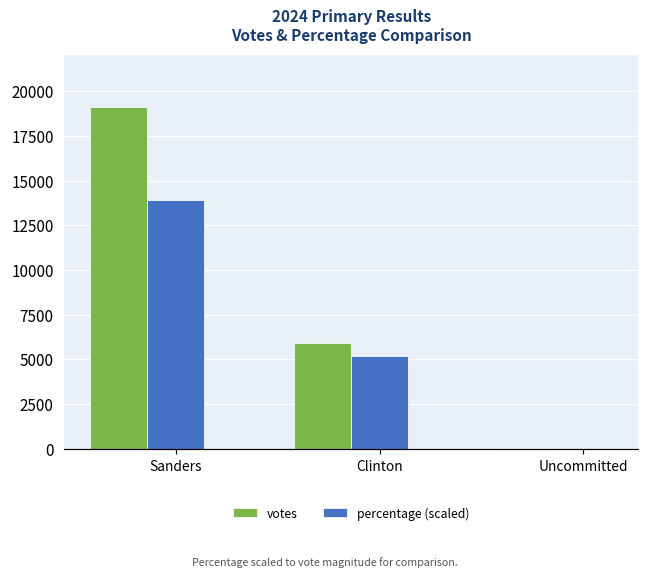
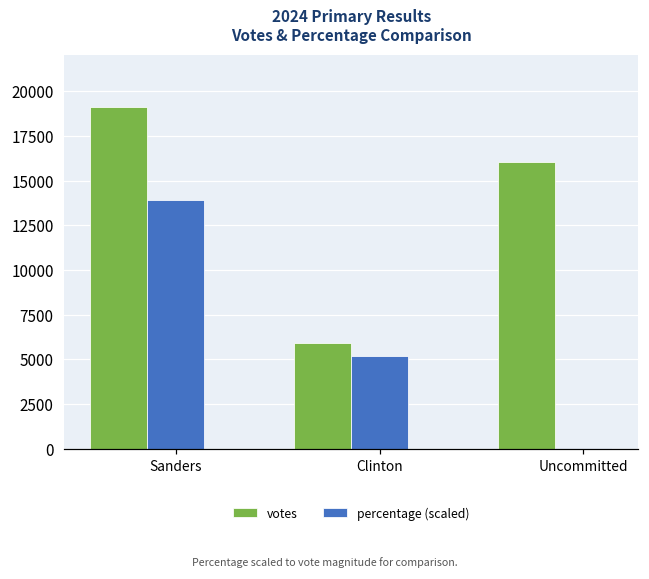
  {
    "votes": {
      "Sanders": 19100,
      "Clinton": 5900,
-     "Uncommitted": 0
+     "Uncommitted": 16000
    },
    "percentage (scaled)": {
      "Sanders": 13900,
      "Clinton": 5200
    }
  }
